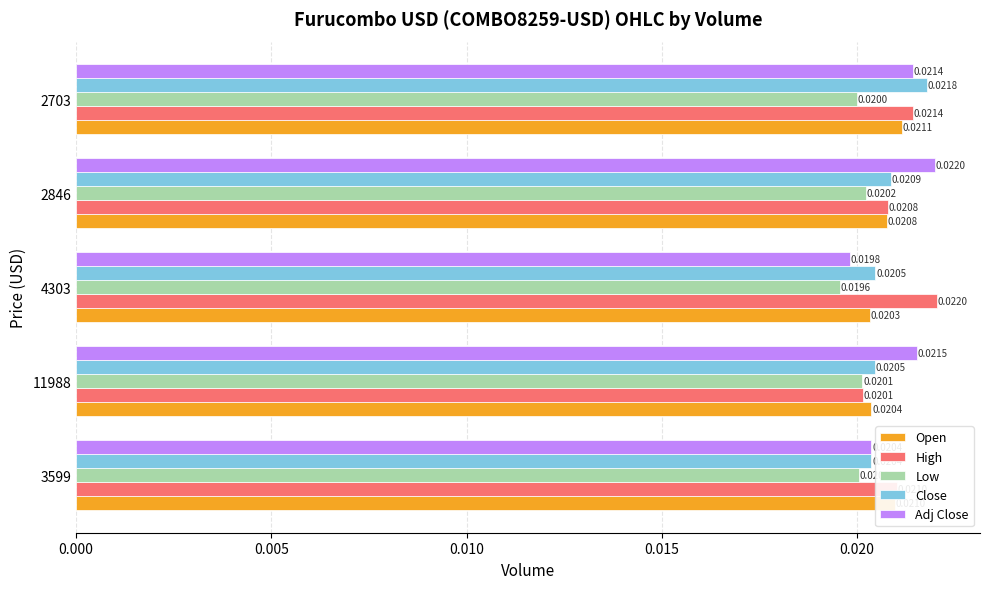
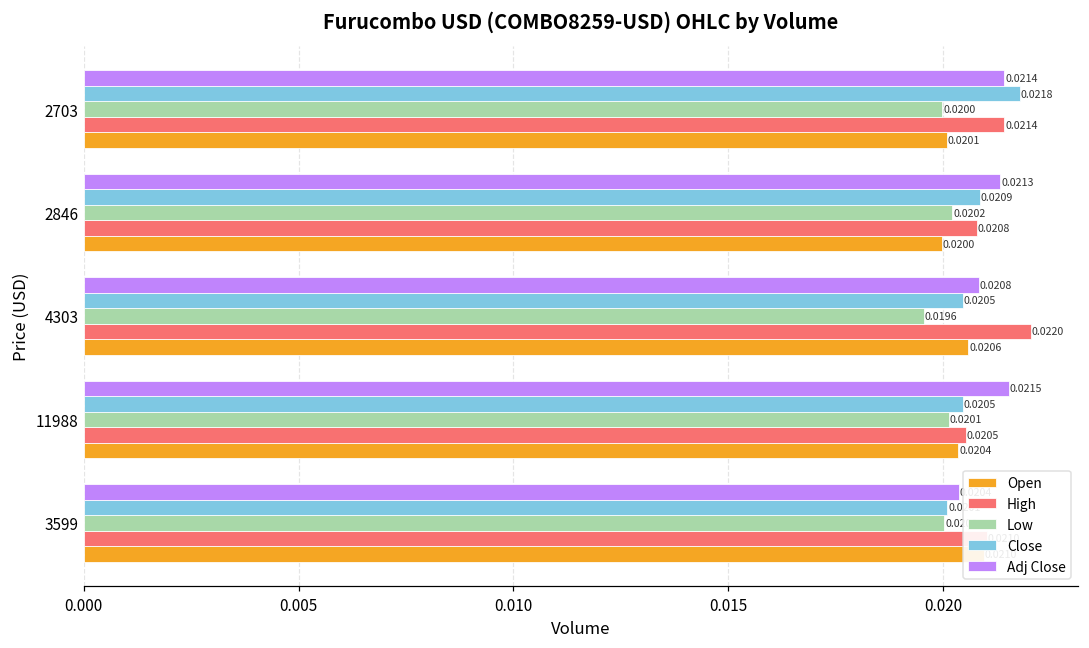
  {
    "Open": {
-     "2703": 0.0211,
-     "2846": 0.0208,
-     "4303": 0.0203,
+     "2703": 0.0201,
+     "2846": 0.0200,
+     "4303": 0.0206,
      "11988": 0.0204
    },
    "High": {
      "2703": 0.0214,
      "2846": 0.0208,
      "4303": 0.0220,
-     "11988": 0.0201
+     "11988": 0.0205
    },
    "Low": {
      "2703": 0.0200,
      "2846": 0.0202,
      "4303": 0.0196,
      "11988": 0.0201
    },
    "Close": {
-     "3599": 0.0204
+     "3599": 0.0201
    },
    "Adj Close": {
      "2703": 0.0214,
-     "2846": 0.0220,
-     "4303": 0.0198,
+     "2846": 0.0213,
+     "4303": 0.0208,
      "11988": 0.0215
    }
  }
